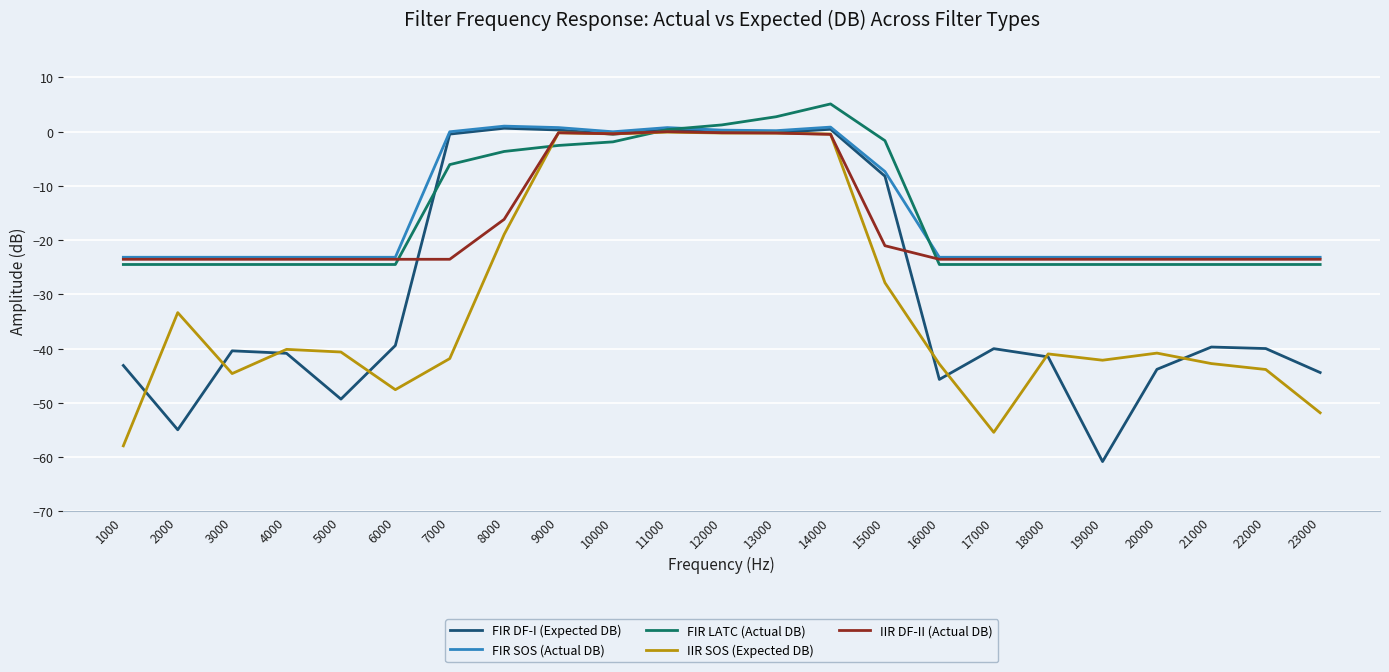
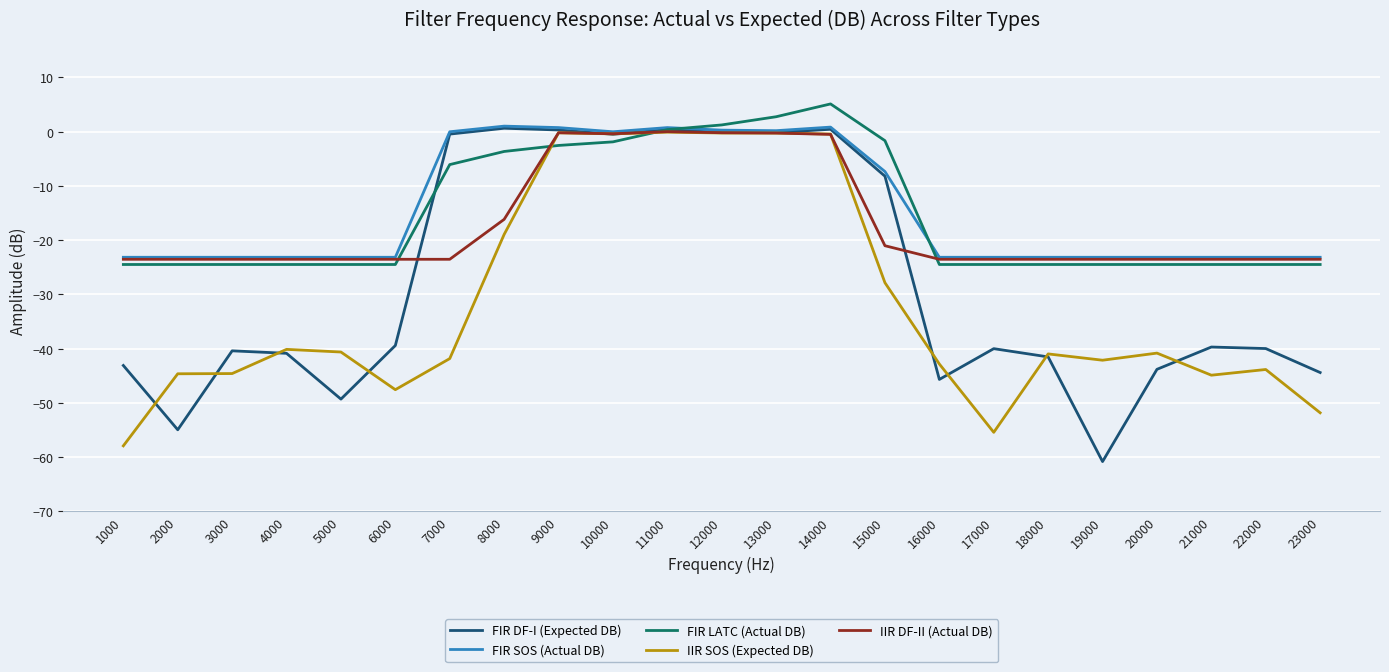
  {
    "FIR SOS (Actual DB)": {
      "15000": -7
    },
    "IIR SOS (Expected DB)": {
      "1000": -58,
-     "2000": -33,
+     "2000": -45,
      "3000": -45,
      "4000": -40,
      "5000": -41,
      "6000": -48,
      "7000": -42,
      "8000": -19,
      "15000": -28,
      "16000": -43,
      "17000": -55,
      "18000": -41,
      "19000": -42,
      "20000": -41,
-     "21000": -43,
+     "21000": -45,
      "22000": -44,
      "23000": -52
    },
    "IIR DF-II (Actual DB)": {
      "7000": -24,
      "8000": -16,
      "15000": -21
    }
  }
